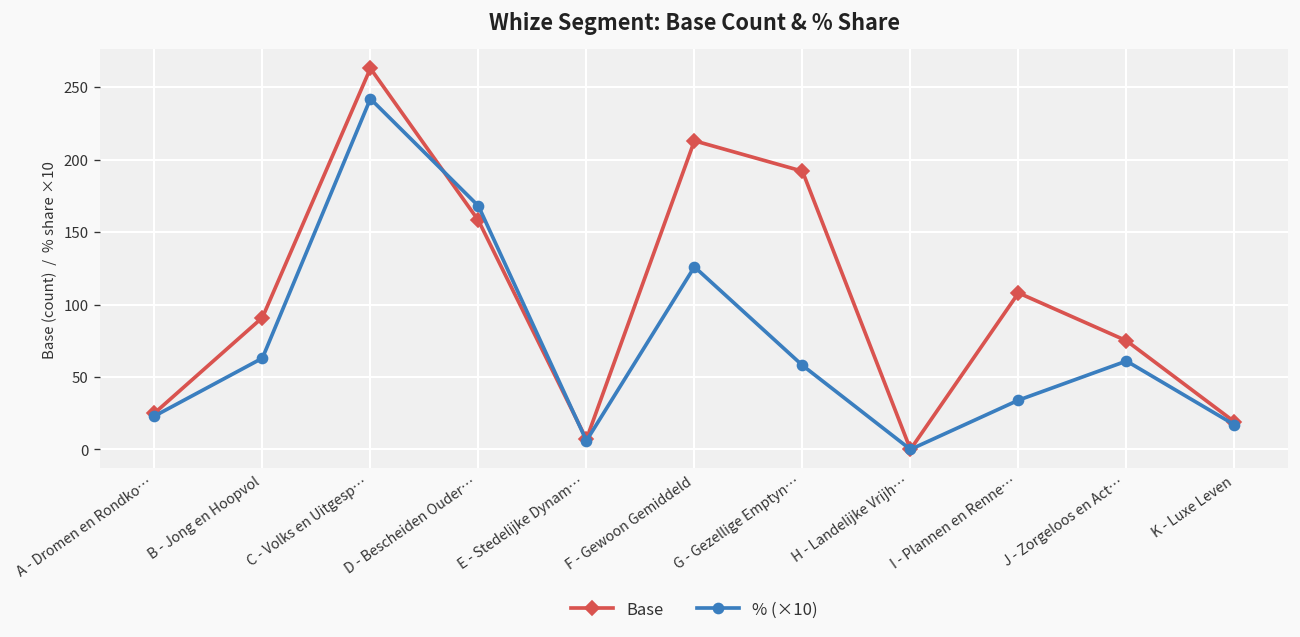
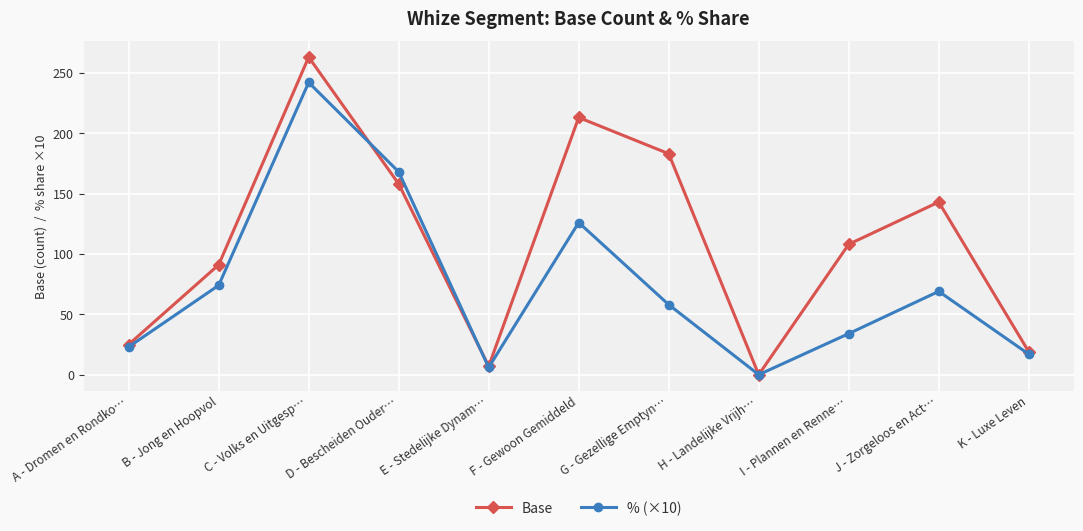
  {
    "Base": {
      "B - Jong en Hoopvol": 91,
      "C - Volks en Uitgesp…": 263,
      "D - Bescheiden Ouder…": 158,
      "F - Gewoon Gemiddeld": 213,
-     "G - Gezellige Emptyn…": 192,
+     "G - Gezellige Emptyn…": 183,
      "I - Plannen en Renne…": 108,
-     "J - Zorgeloos en Act…": 75
+     "J - Zorgeloos en Act…": 143
    },
    "% (×10)": {
-     "B - Jong en Hoopvol": 63,
+     "B - Jong en Hoopvol": 74,
      "C - Volks en Uitgesp…": 242,
      "D - Bescheiden Ouder…": 168,
      "F - Gewoon Gemiddeld": 126,
      "G - Gezellige Emptyn…": 58,
      "I - Plannen en Renne…": 34,
-     "J - Zorgeloos en Act…": 61
+     "J - Zorgeloos en Act…": 69
    }
  }
